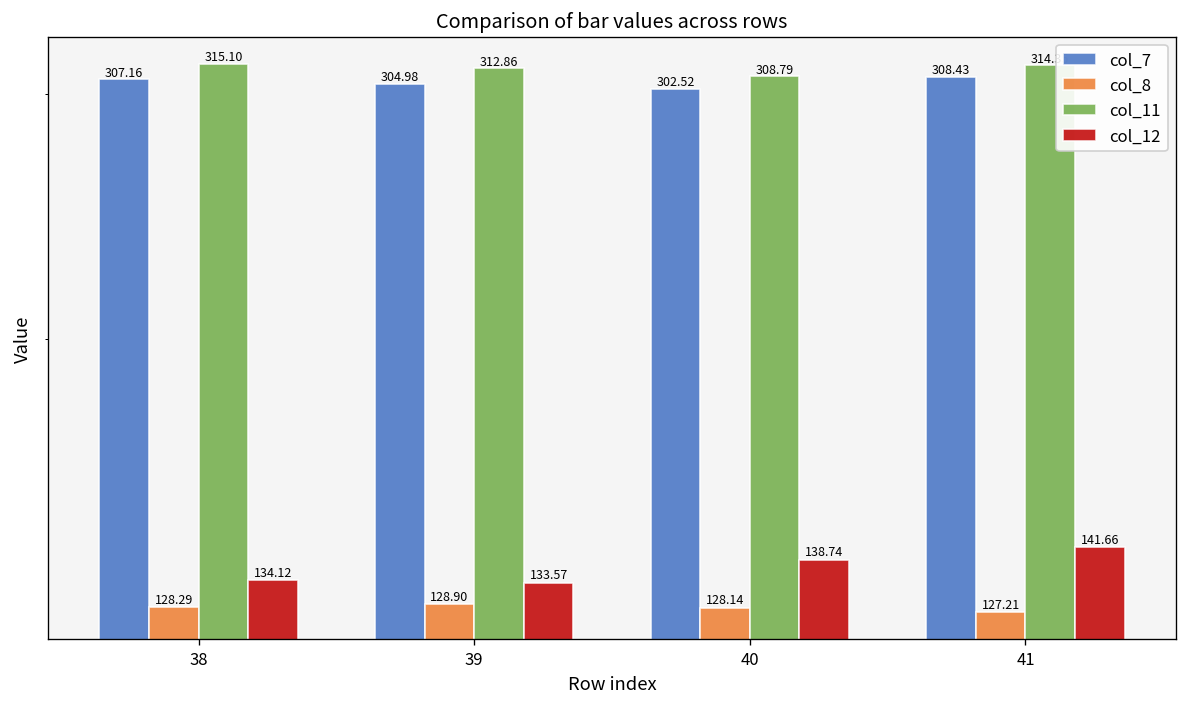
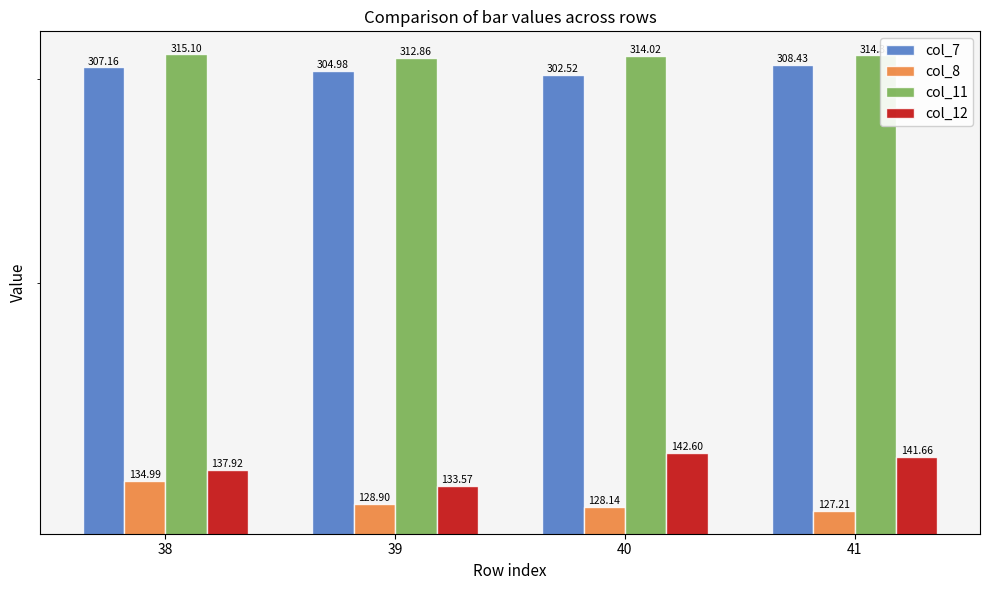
  {
    "col_7": {
      "38": 307.16,
      "39": 304.98,
      "40": 302.52,
      "41": 308.43
    },
    "col_8": {
-     "38": 128.29,
+     "38": 134.99,
      "39": 128.90,
      "40": 128.14,
      "41": 127.21
    },
    "col_11": {
      "38": 315.10,
      "39": 312.86,
-     "40": 308.79
+     "40": 314.02
    },
    "col_12": {
-     "38": 134.12,
+     "38": 137.92,
      "39": 133.57,
-     "40": 138.74,
+     "40": 142.60,
      "41": 141.66
    }
  }
